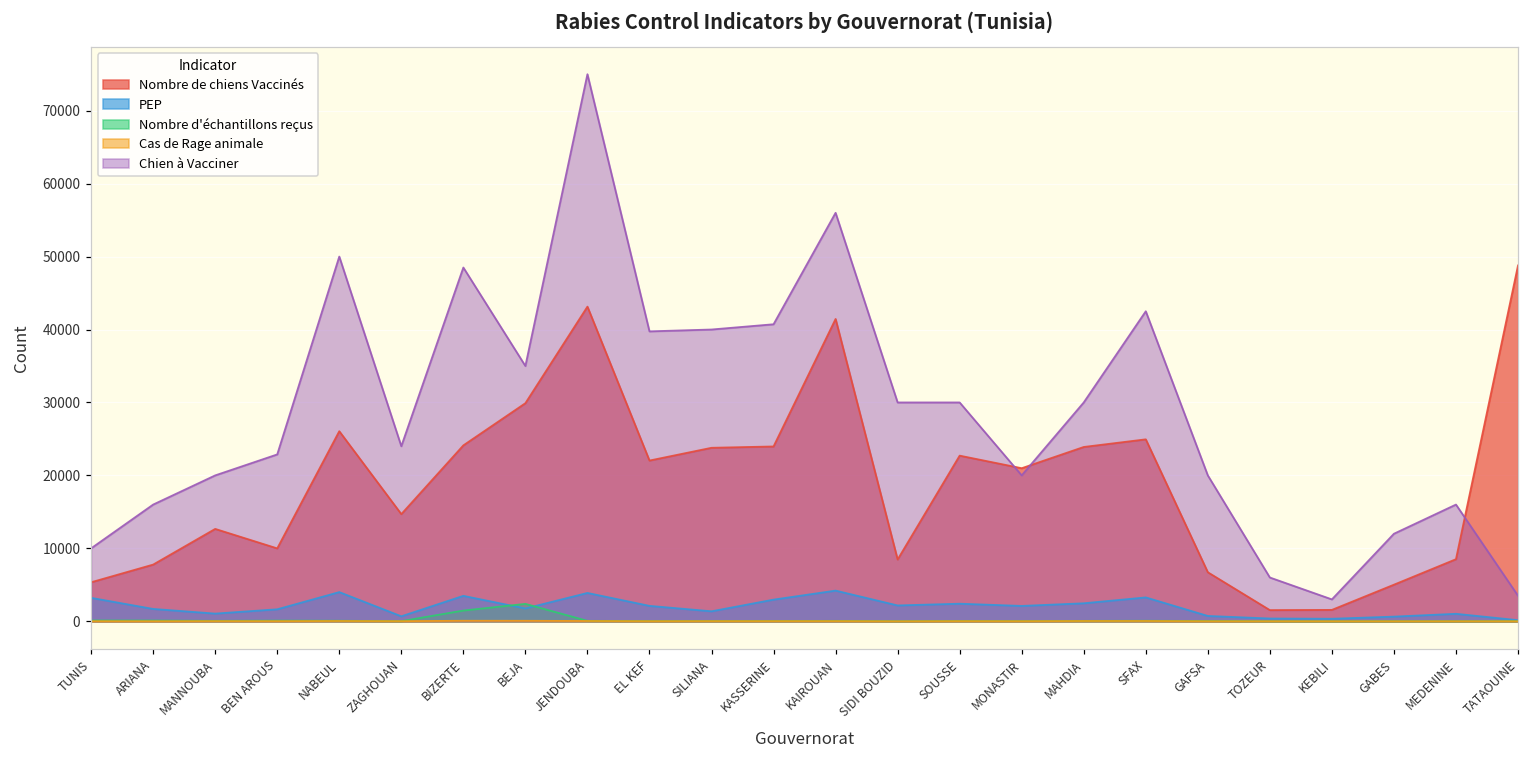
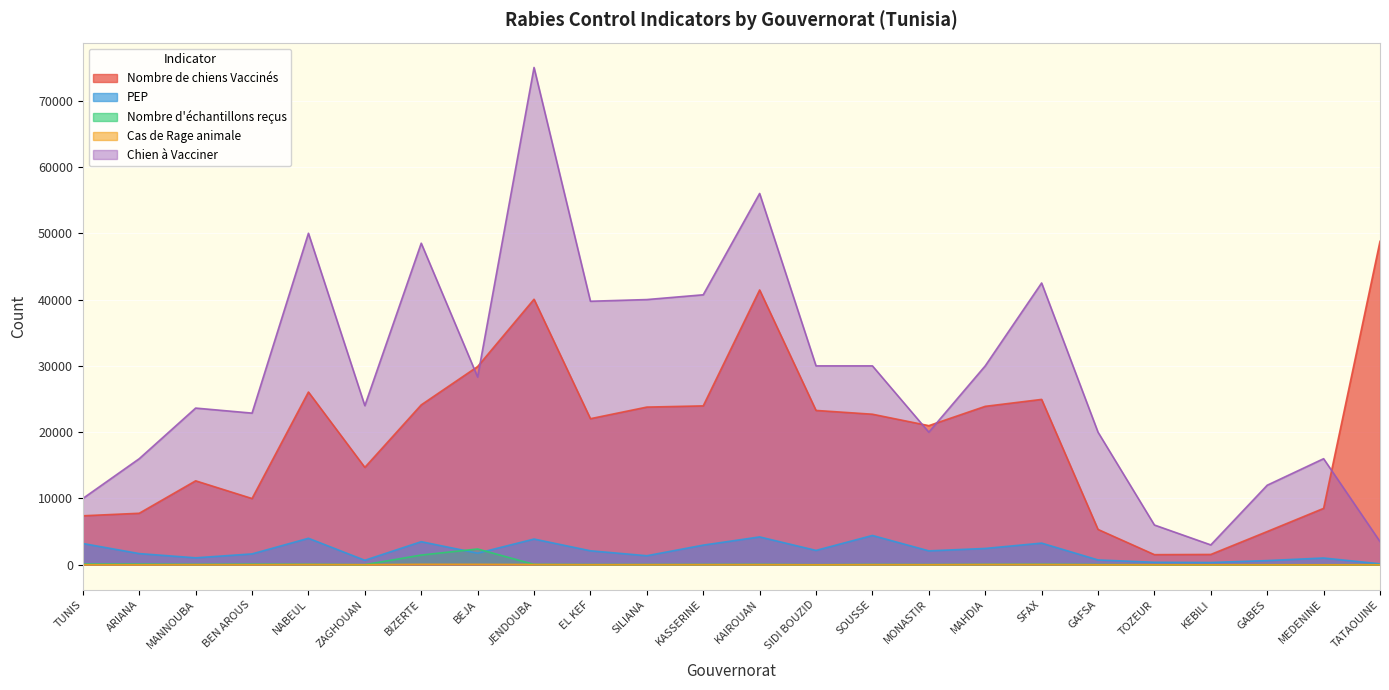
  {
    "Nombre de chiens Vaccinés": {
-     "TUNIS": 5000,
+     "TUNIS": 7000,
      "ARIANA": 8000,
      "MANNOUBA": 13000,
      "BEN AROUS": 10000,
      "NABEUL": 26000,
      "ZAGHOUAN": 15000,
      "BIZERTE": 24000,
      "BEJA": 30000,
-     "JENDOUBA": 43000,
+     "JENDOUBA": 40000,
      "EL KEF": 22000,
      "SILIANA": 24000,
      "KASSERINE": 24000,
      "KAIROUAN": 41000,
-     "SIDI BOUZID": 8000,
+     "SIDI BOUZID": 23000,
      "SOUSSE": 23000,
      "MONASTIR": 21000,
      "MAHDIA": 24000,
      "SFAX": 25000,
-     "GAFSA": 7000,
+     "GAFSA": 5000,
      "TOZEUR": 2000,
      "KEBILI": 2000,
      "GABES": 5000,
      "MEDENINE": 9000,
      "TATAOUINE": 49000
    },
    "PEP": {
      "TUNIS": 3000,
      "ARIANA": 2000,
      "MANNOUBA": 1000,
      "BEN AROUS": 2000,
      "NABEUL": 4000,
      "ZAGHOUAN": 1000,
      "BIZERTE": 3000,
      "BEJA": 2000,
      "JENDOUBA": 4000,
      "EL KEF": 2000,
      "SILIANA": 1000,
      "KASSERINE": 3000,
      "KAIROUAN": 4000,
      "SIDI BOUZID": 2000,
-     "SOUSSE": 2000,
+     "SOUSSE": 4000,
      "MONASTIR": 2000,
      "MAHDIA": 2000,
      "SFAX": 3000,
      "GAFSA": 1000,
      "GABES": 1000,
      "MEDENINE": 1000
    },
    "Nombre d'échantillons reçus": {
      "BIZERTE": 1000,
      "BEJA": 2000
    },
    "Cas de Rage animale": {
      "BIZERTE": 0,
      "BEJA": 0
    },
    "Chien à Vacciner": {
      "TUNIS": 10000,
      "ARIANA": 16000,
-     "MANNOUBA": 20000,
+     "MANNOUBA": 24000,
      "BEN AROUS": 23000,
      "NABEUL": 50000,
      "ZAGHOUAN": 24000,
      "BIZERTE": 49000,
-     "BEJA": 35000,
+     "BEJA": 28000,
      "JENDOUBA": 75000,
      "EL KEF": 40000,
      "SILIANA": 40000,
      "KASSERINE": 41000,
      "KAIROUAN": 56000,
      "SIDI BOUZID": 30000,
      "SOUSSE": 30000,
      "MONASTIR": 20000,
      "MAHDIA": 30000,
      "SFAX": 43000,
      "GAFSA": 20000,
      "TOZEUR": 6000,
      "KEBILI": 3000,
      "GABES": 12000,
      "MEDENINE": 16000,
      "TATAOUINE": 4000
    }
  }
